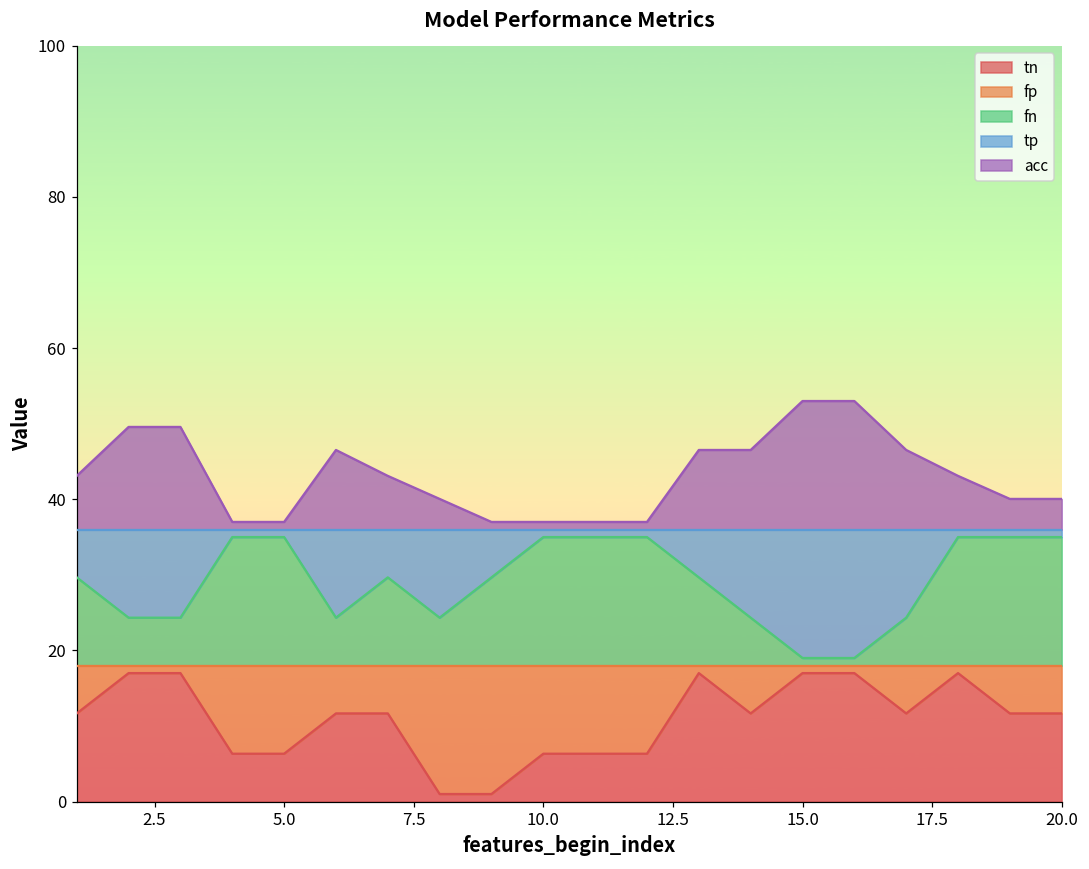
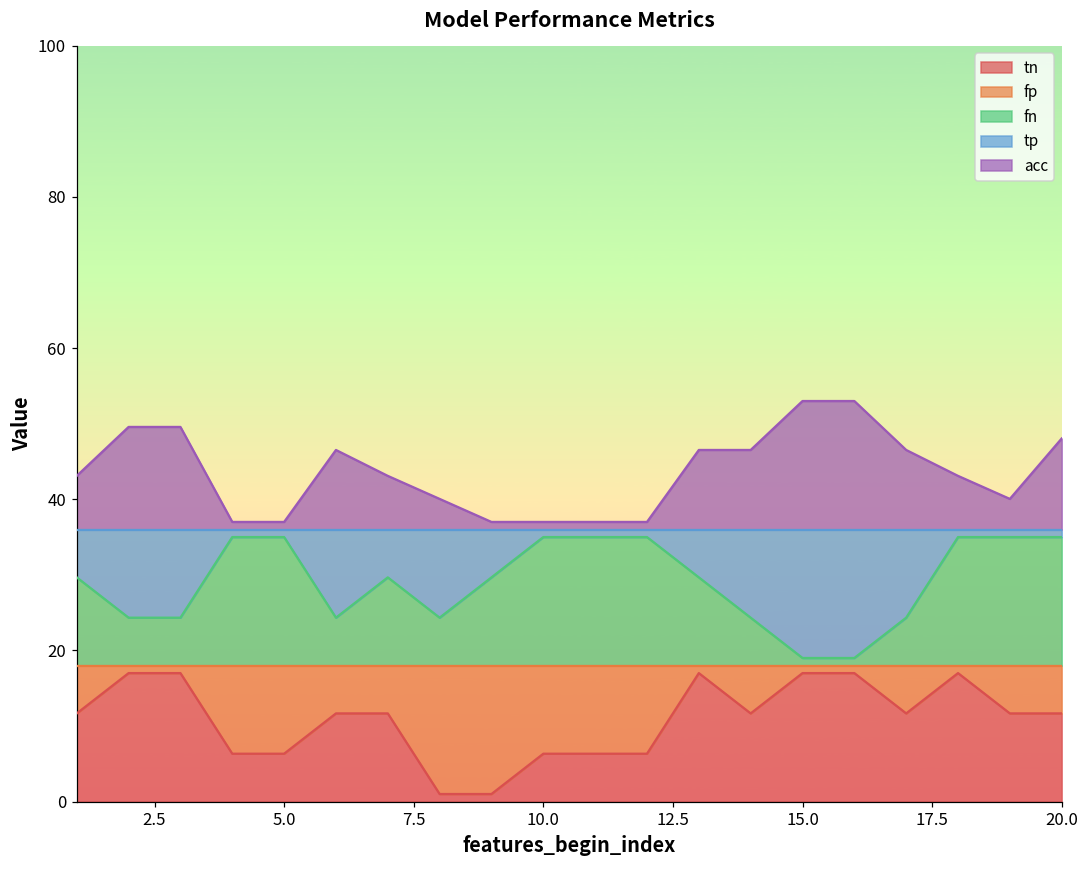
  {
    "fn": {
      "5.0": 35,
      "10.0": 35,
      "15.0": 19,
      "20.0": 35
    },
    "tp": {
      "5.0": 36,
      "10.0": 36,
      "15.0": 36,
      "20.0": 36
    },
    "acc": {
      "5.0": 37,
      "10.0": 37,
      "15.0": 53,
-     "20.0": 40
+     "20.0": 48
    }
  }
